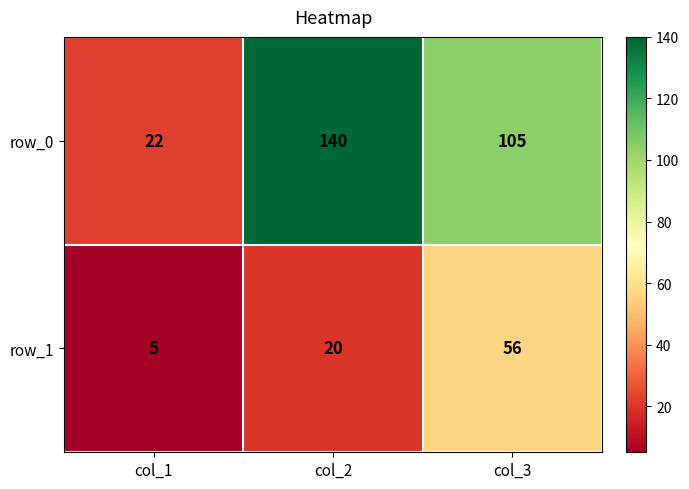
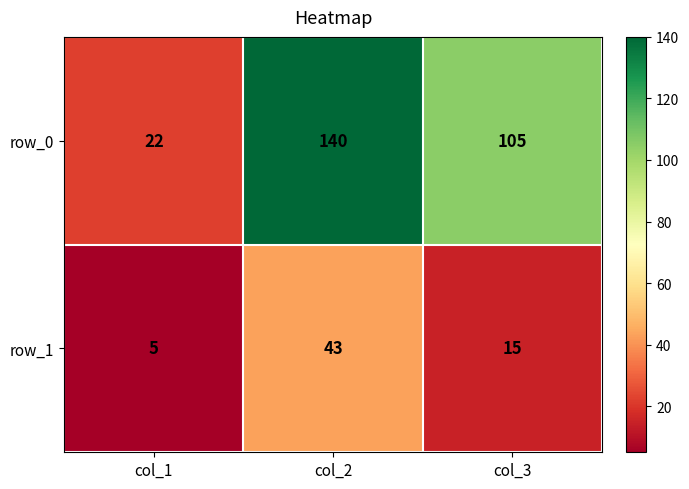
  {
    "row_0": {
      "col_1": 22,
      "col_2": 140,
      "col_3": 105
    },
    "row_1": {
      "col_1": 5,
-     "col_2": 20,
-     "col_3": 56
+     "col_2": 43,
+     "col_3": 15
    }
  }
